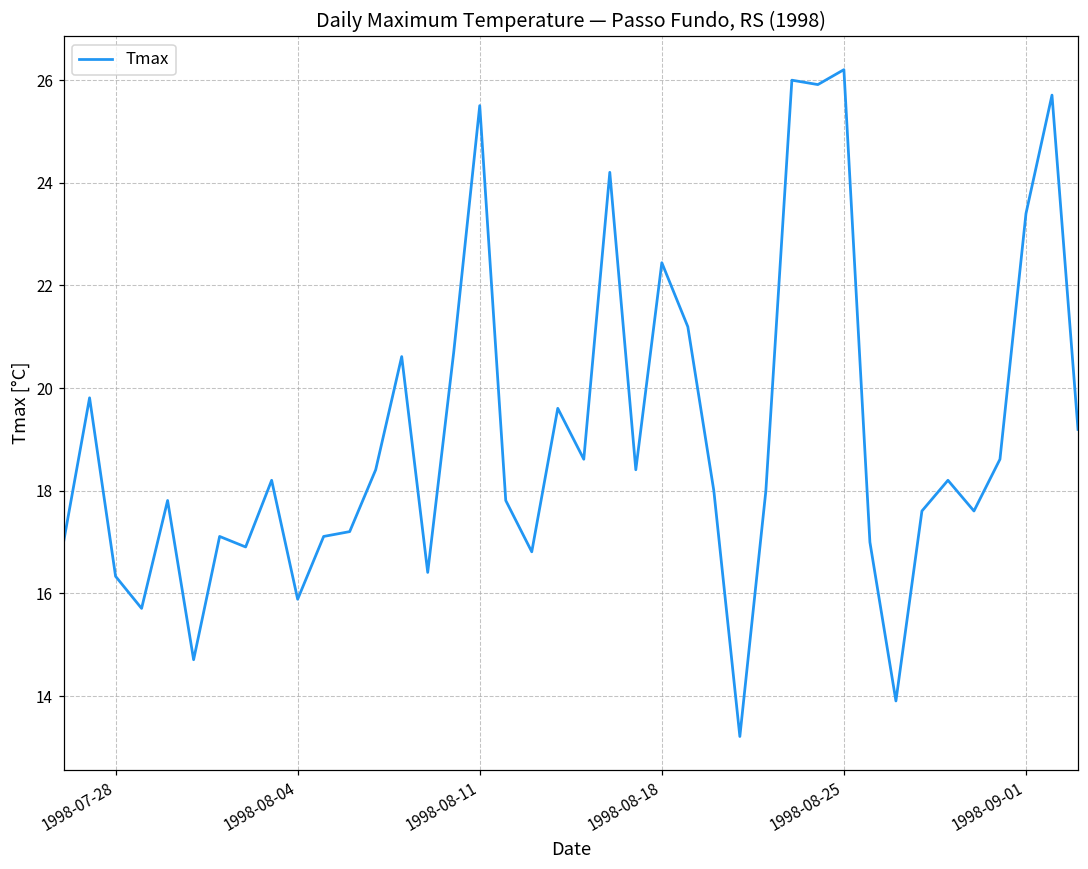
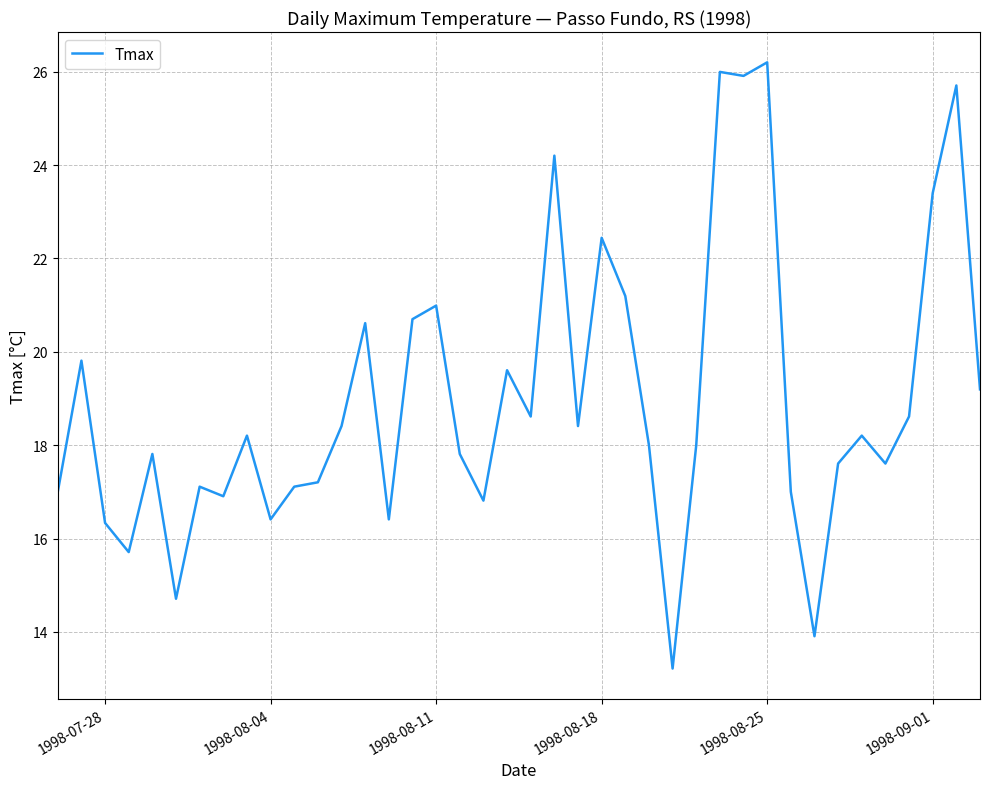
  {
    "1998-07-28": 16.3,
-   "1998-08-04": 15.9,
-   "1998-08-11": 25.5,
+   "1998-08-04": 16.4,
+   "1998-08-11": 21.0,
    "1998-08-18": 22.4,
    "1998-08-25": 26.2,
    "1998-09-01": 23.4
  }
